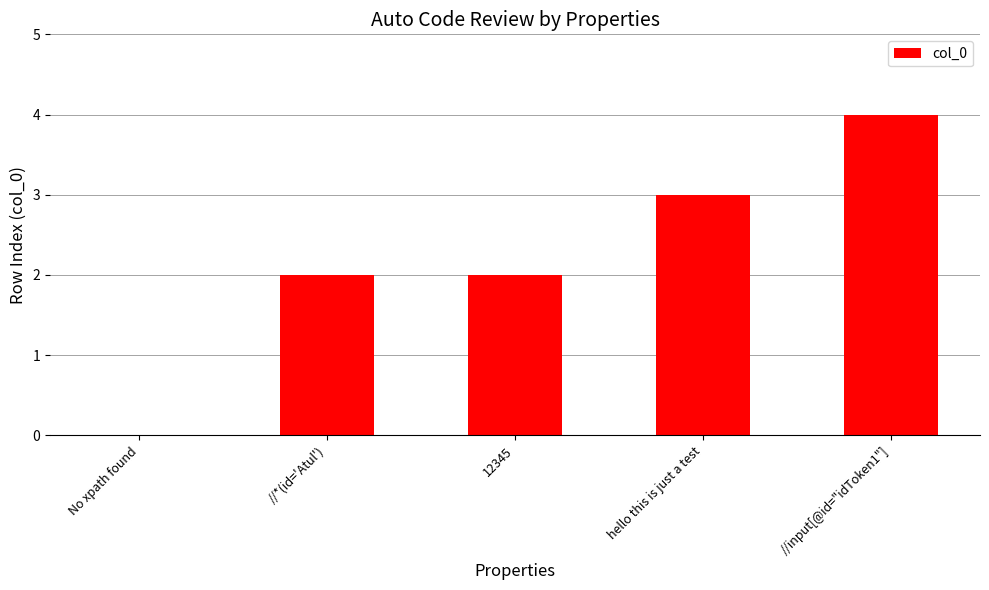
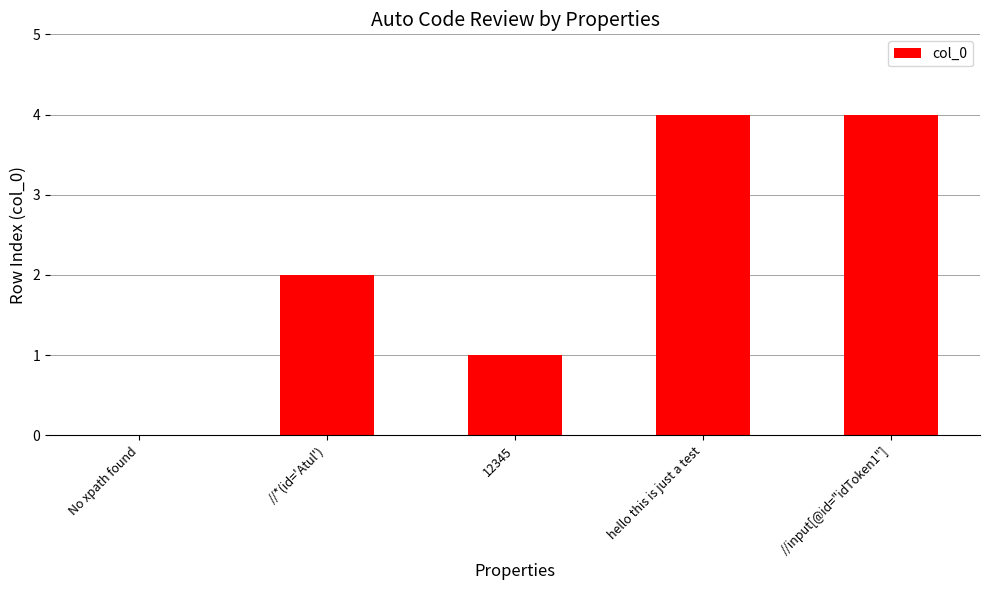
  {
    "No xpath found": 0,
    "//*(id='Atul')": 2,
-   "12345": 2,
-   "hello this is just a test": 3,
+   "12345": 1,
+   "hello this is just a test": 4,
    "//input[@id=\"idToken1\"]": 4
  }
